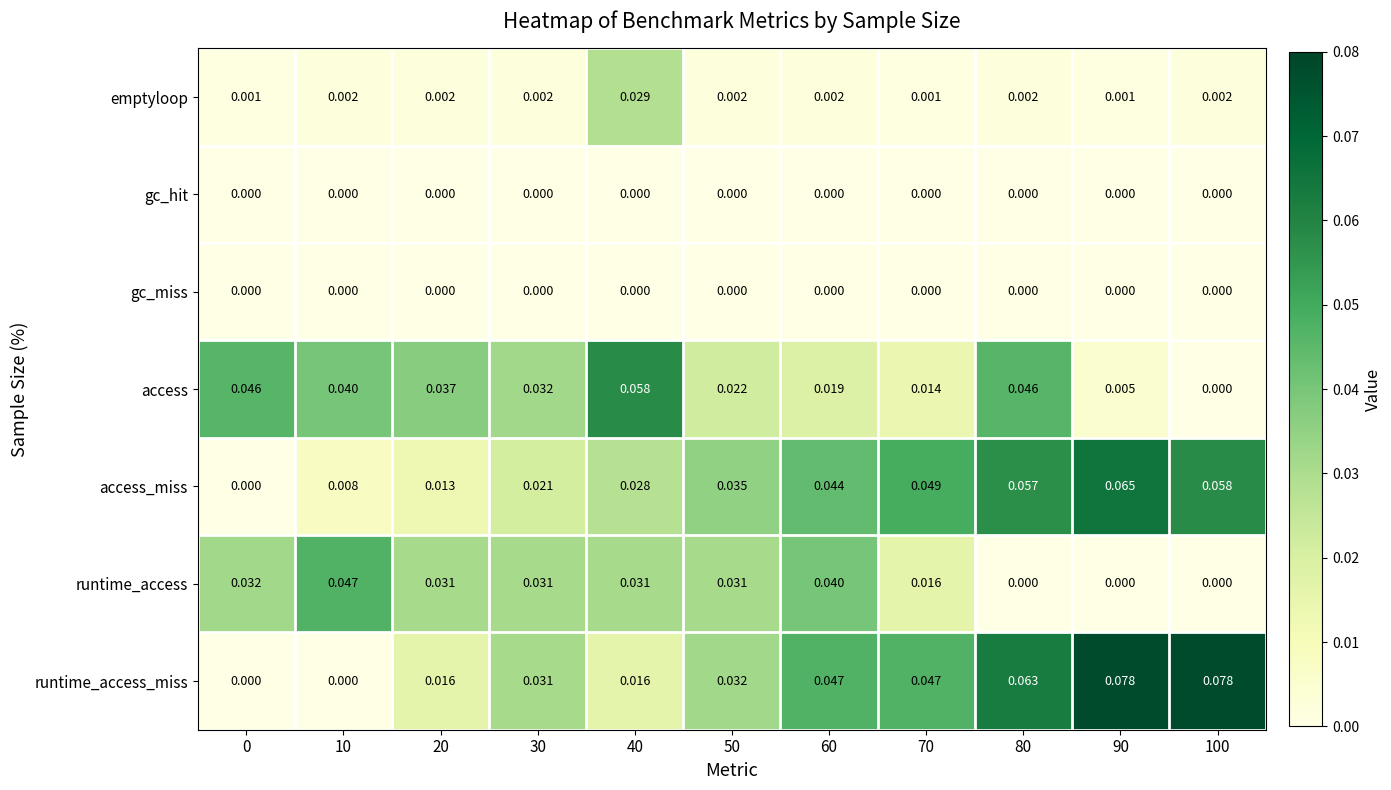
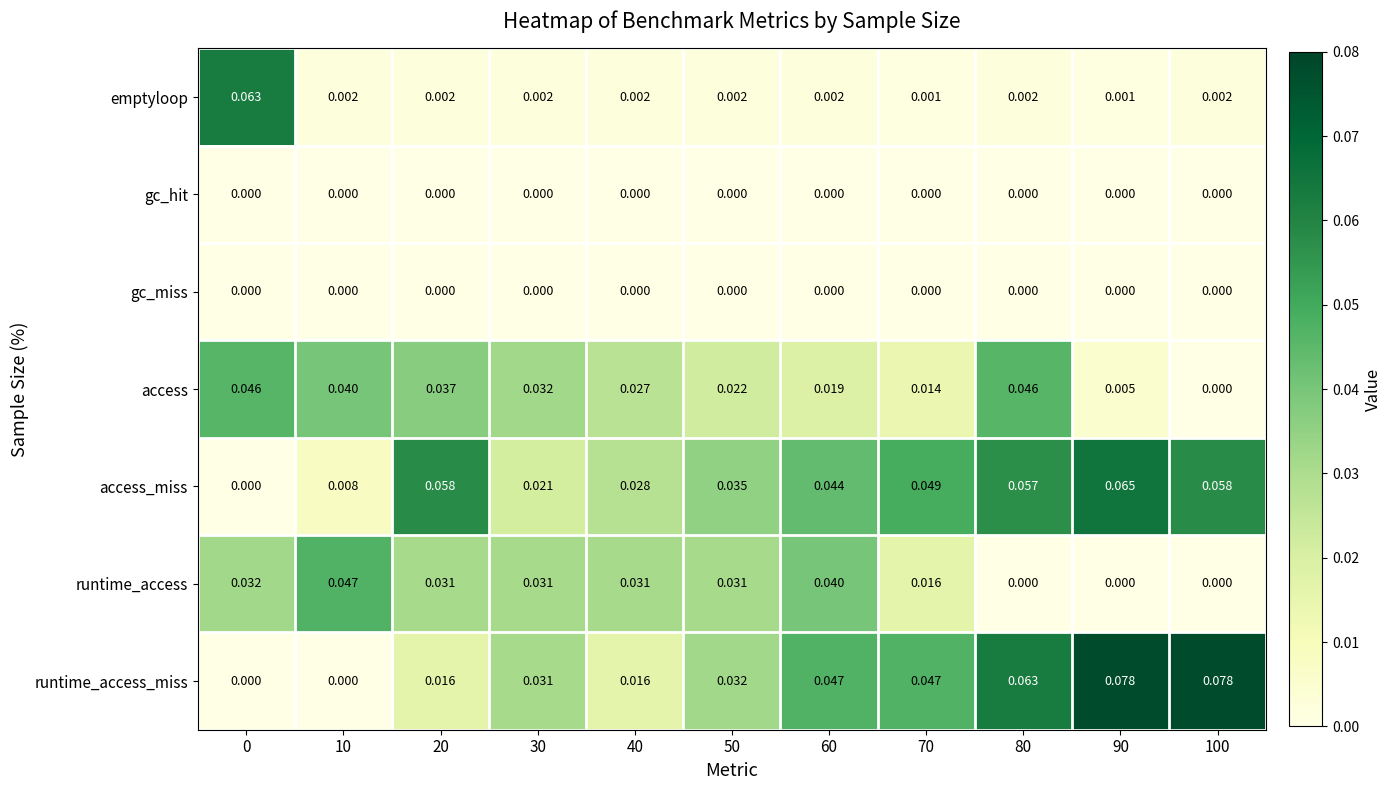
  {
    "emptyloop": {
-     "0": 0.001,
+     "0": 0.063,
      "10": 0.002,
      "20": 0.002,
      "30": 0.002,
-     "40": 0.029,
+     "40": 0.002,
      "50": 0.002,
      "60": 0.002,
      "70": 0.001,
      "80": 0.002,
      "90": 0.001,
      "100": 0.002
    },
    "gc_hit": {
      "0": 0.000,
      "10": 0.000,
      "20": 0.000,
      "30": 0.000,
      "40": 0.000,
      "50": 0.000,
      "60": 0.000,
      "70": 0.000,
      "80": 0.000,
      "90": 0.000,
      "100": 0.000
    },
    "gc_miss": {
      "0": 0.000,
      "10": 0.000,
      "20": 0.000,
      "30": 0.000,
      "40": 0.000,
      "50": 0.000,
      "60": 0.000,
      "70": 0.000,
      "80": 0.000,
      "90": 0.000,
      "100": 0.000
    },
    "access": {
      "0": 0.046,
      "10": 0.040,
      "20": 0.037,
      "30": 0.032,
-     "40": 0.058,
+     "40": 0.027,
      "50": 0.022,
      "60": 0.019,
      "70": 0.014,
      "80": 0.046,
      "90": 0.005,
      "100": 0.000
    },
    "access_miss": {
      "0": 0.000,
      "10": 0.008,
-     "20": 0.013,
+     "20": 0.058,
      "30": 0.021,
      "40": 0.028,
      "50": 0.035,
      "60": 0.044,
      "70": 0.049,
      "80": 0.057,
      "90": 0.065,
      "100": 0.058
    },
    "runtime_access": {
      "0": 0.032,
      "10": 0.047,
      "20": 0.031,
      "30": 0.031,
      "40": 0.031,
      "50": 0.031,
      "60": 0.040,
      "70": 0.016,
      "80": 0.000,
      "90": 0.000,
      "100": 0.000
    },
    "runtime_access_miss": {
      "0": 0.000,
      "10": 0.000,
      "20": 0.016,
      "30": 0.031,
      "40": 0.016,
      "50": 0.032,
      "60": 0.047,
      "70": 0.047,
      "80": 0.063,
      "90": 0.078,
      "100": 0.078
    }
  }
